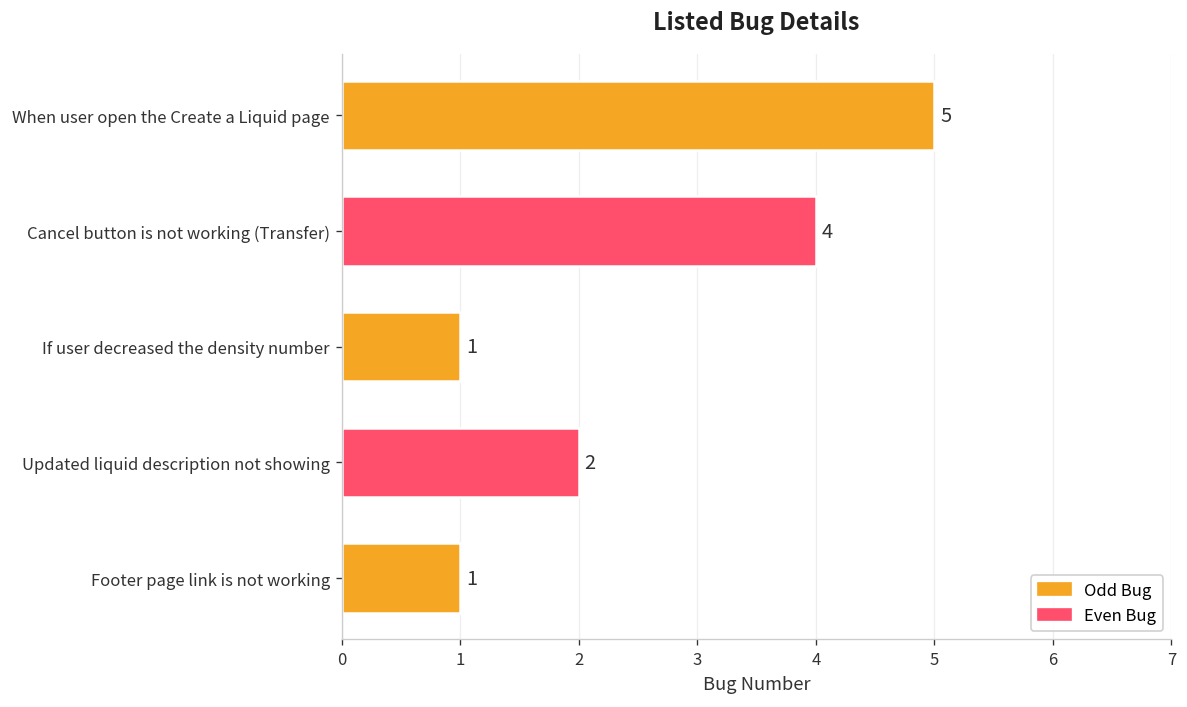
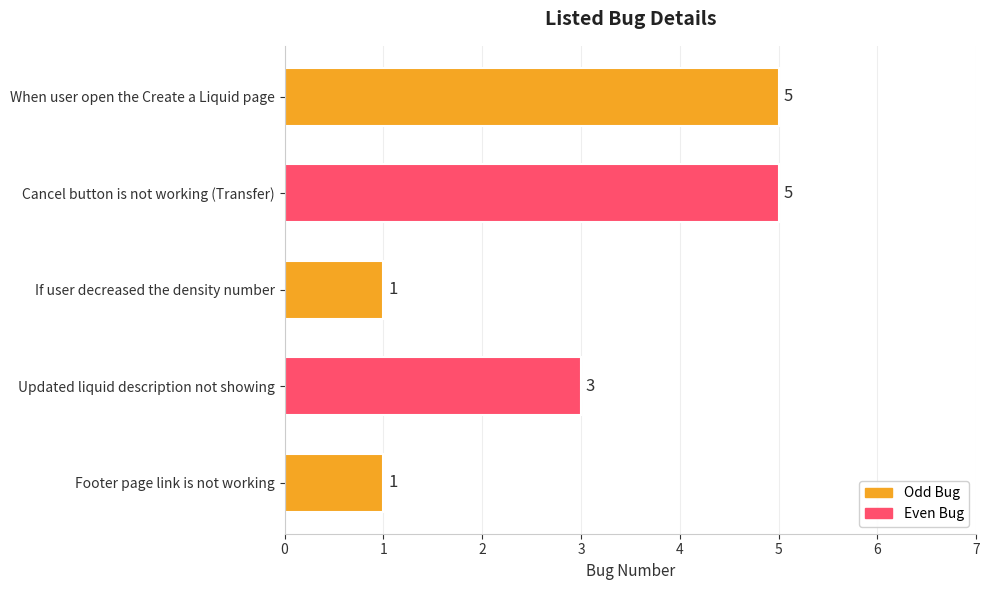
  {
    "When user open the Create a Liquid page": 5,
-   "Cancel button is not working (Transfer)": 4,
+   "Cancel button is not working (Transfer)": 5,
    "If user decreased the density number": 1,
-   "Updated liquid description not showing": 2,
+   "Updated liquid description not showing": 3,
    "Footer page link is not working": 1
  }
